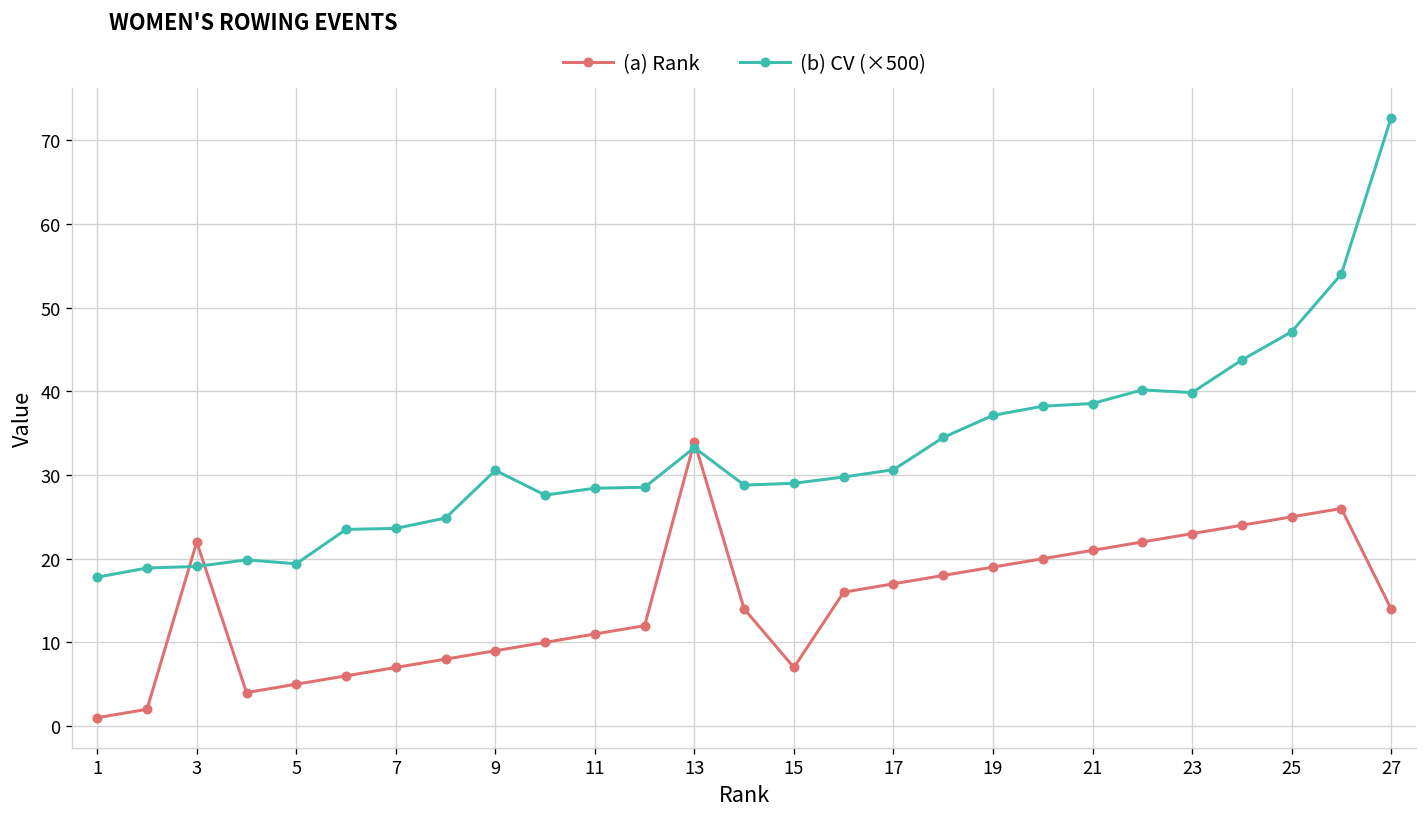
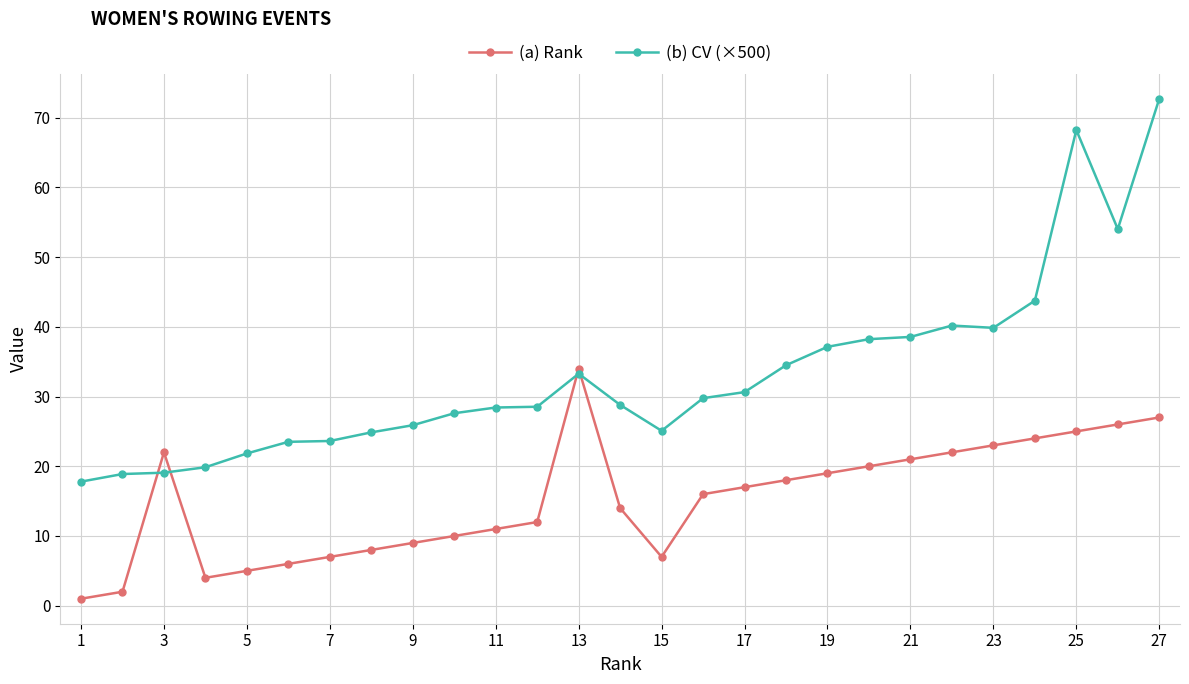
  {
    "(a) Rank": {
      "1": 1,
      "3": 22,
      "5": 5,
      "7": 7,
      "9": 9,
      "11": 11,
      "13": 34,
      "15": 7,
      "17": 17,
      "19": 19,
      "21": 21,
      "23": 23,
      "25": 25,
-     "27": 14
+     "27": 27
    },
    "(b) CV (×500)": {
      "1": 18,
      "3": 19,
-     "5": 19,
+     "5": 22,
      "7": 24,
-     "9": 31,
+     "9": 26,
      "11": 28,
      "13": 33,
-     "15": 29,
+     "15": 25,
      "17": 31,
      "19": 37,
      "21": 39,
      "23": 40,
-     "25": 47,
+     "25": 68,
      "27": 73
    }
  }
